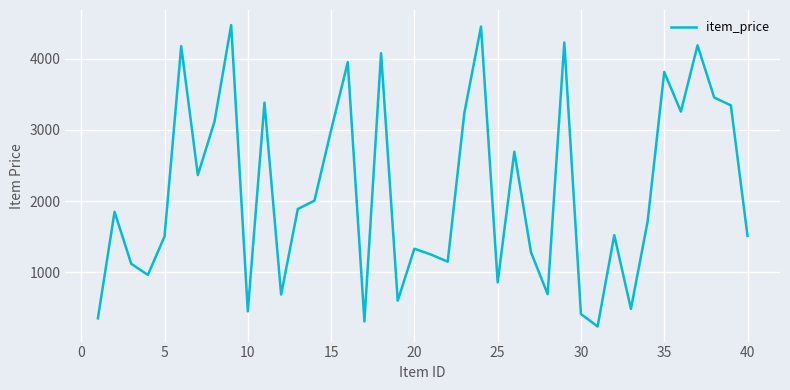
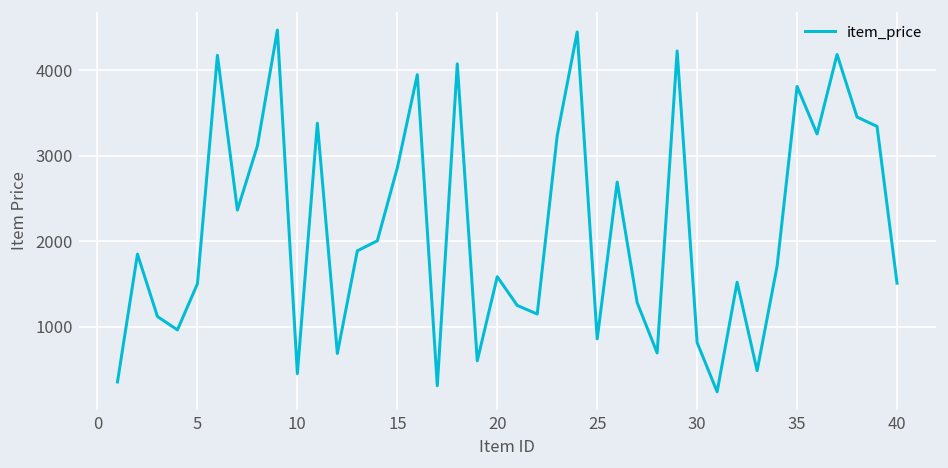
  {
    "5": 1500,
    "10": 500,
-   "15": 3000,
-   "20": 1300,
+   "15": 2900,
+   "20": 1600,
    "25": 900,
-   "30": 400,
+   "30": 800,
    "35": 3800,
    "40": 1500
  }
